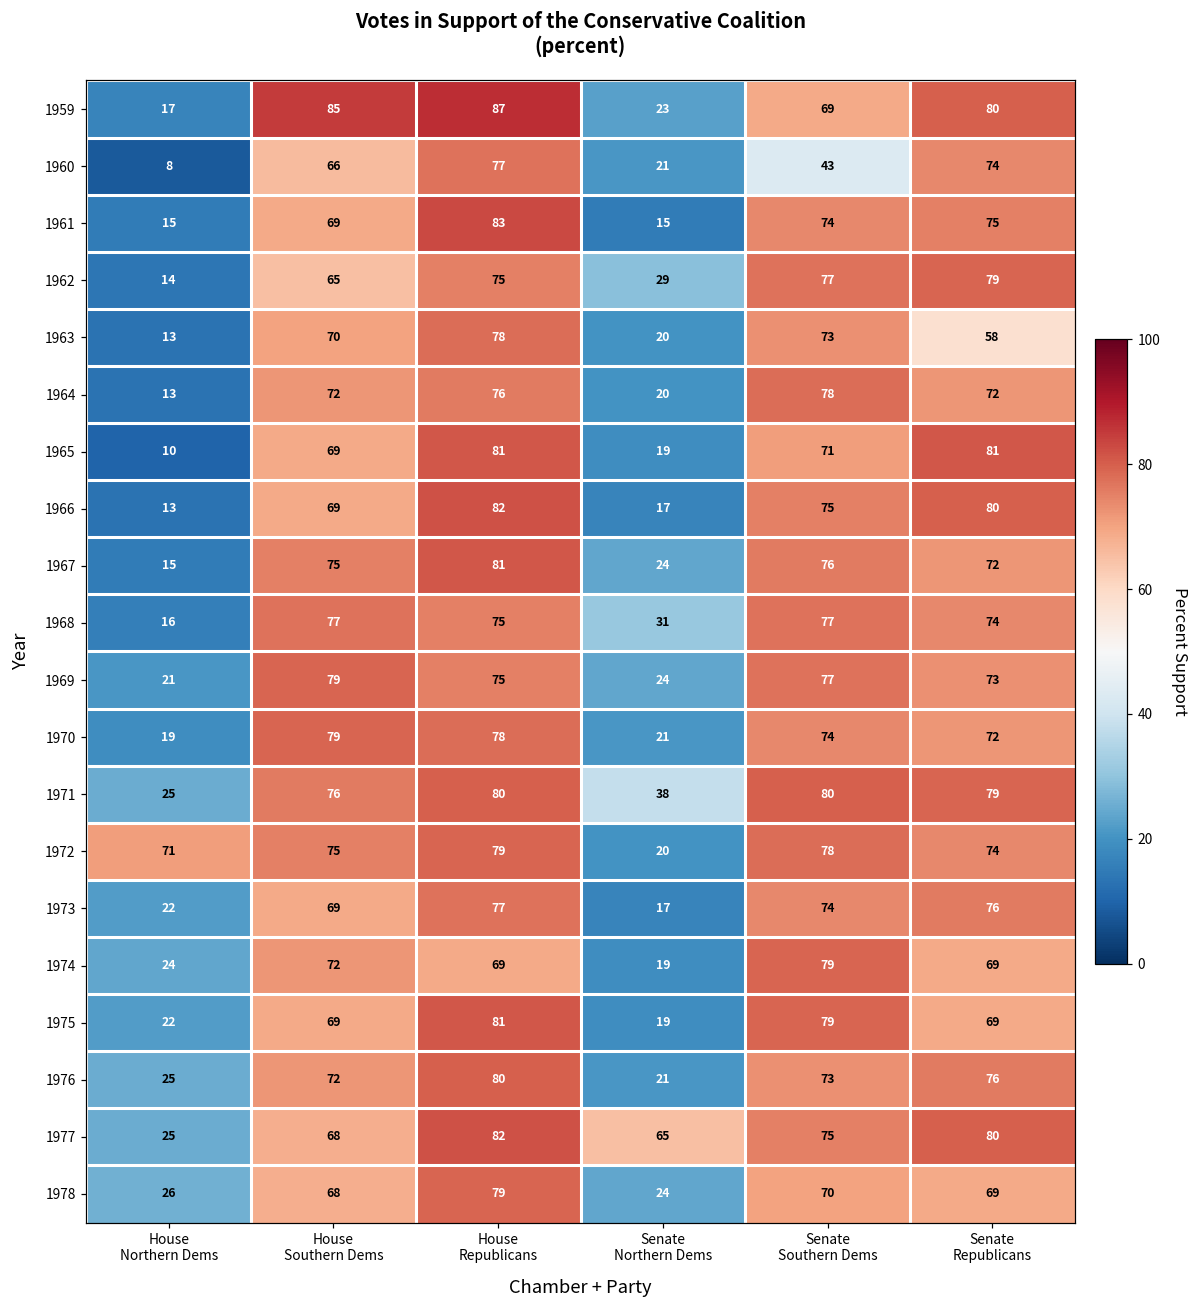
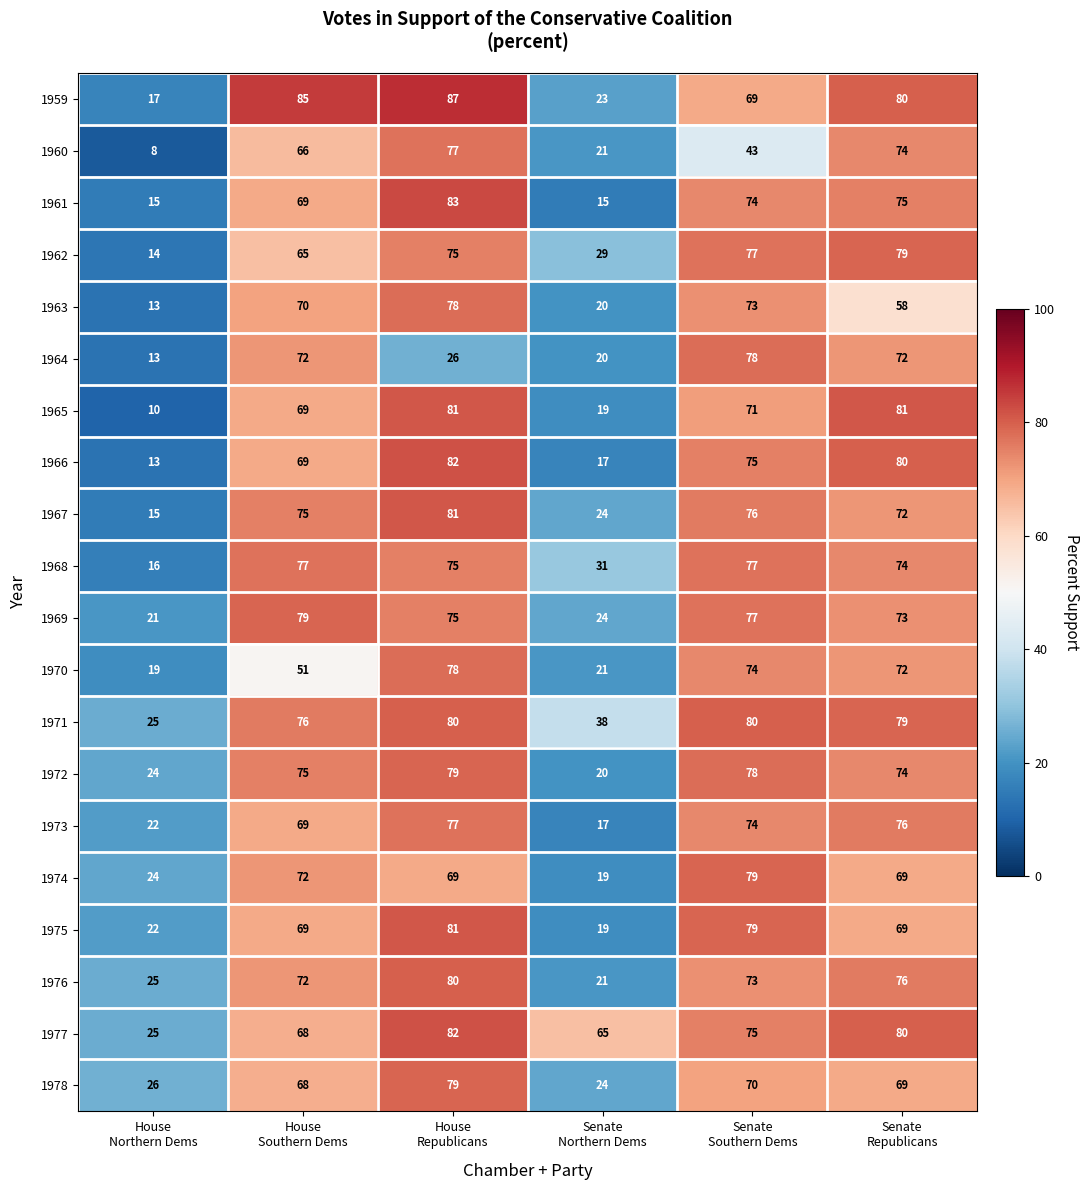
  {
    "1959": {
      "House Northern Dems": 17,
      "House Southern Dems": 85,
      "House Republicans": 87,
      "Senate Northern Dems": 23,
      "Senate Southern Dems": 69,
      "Senate Republicans": 80
    },
    "1960": {
      "House Northern Dems": 8,
      "House Southern Dems": 66,
      "House Republicans": 77,
      "Senate Northern Dems": 21,
      "Senate Southern Dems": 43,
      "Senate Republicans": 74
    },
    "1961": {
      "House Northern Dems": 15,
      "House Southern Dems": 69,
      "House Republicans": 83,
      "Senate Northern Dems": 15,
      "Senate Southern Dems": 74,
      "Senate Republicans": 75
    },
    "1962": {
      "House Northern Dems": 14,
      "House Southern Dems": 65,
      "House Republicans": 75,
      "Senate Northern Dems": 29,
      "Senate Southern Dems": 77,
      "Senate Republicans": 79
    },
    "1963": {
      "House Northern Dems": 13,
      "House Southern Dems": 70,
      "House Republicans": 78,
      "Senate Northern Dems": 20,
      "Senate Southern Dems": 73,
      "Senate Republicans": 58
    },
    "1964": {
      "House Northern Dems": 13,
      "House Southern Dems": 72,
-     "House Republicans": 76,
+     "House Republicans": 26,
      "Senate Northern Dems": 20,
      "Senate Southern Dems": 78,
      "Senate Republicans": 72
    },
    "1965": {
      "House Northern Dems": 10,
      "House Southern Dems": 69,
      "House Republicans": 81,
      "Senate Northern Dems": 19,
      "Senate Southern Dems": 71,
      "Senate Republicans": 81
    },
    "1966": {
      "House Northern Dems": 13,
      "House Southern Dems": 69,
      "House Republicans": 82,
      "Senate Northern Dems": 17,
      "Senate Southern Dems": 75,
      "Senate Republicans": 80
    },
    "1967": {
      "House Northern Dems": 15,
      "House Southern Dems": 75,
      "House Republicans": 81,
      "Senate Northern Dems": 24,
      "Senate Southern Dems": 76,
      "Senate Republicans": 72
    },
    "1968": {
      "House Northern Dems": 16,
      "House Southern Dems": 77,
      "House Republicans": 75,
      "Senate Northern Dems": 31,
      "Senate Southern Dems": 77,
      "Senate Republicans": 74
    },
    "1969": {
      "House Northern Dems": 21,
      "House Southern Dems": 79,
      "House Republicans": 75,
      "Senate Northern Dems": 24,
      "Senate Southern Dems": 77,
      "Senate Republicans": 73
    },
    "1970": {
      "House Northern Dems": 19,
-     "House Southern Dems": 79,
+     "House Southern Dems": 51,
      "House Republicans": 78,
      "Senate Northern Dems": 21,
      "Senate Southern Dems": 74,
      "Senate Republicans": 72
    },
    "1971": {
      "House Northern Dems": 25,
      "House Southern Dems": 76,
      "House Republicans": 80,
      "Senate Northern Dems": 38,
      "Senate Southern Dems": 80,
      "Senate Republicans": 79
    },
    "1972": {
-     "House Northern Dems": 71,
+     "House Northern Dems": 24,
      "House Southern Dems": 75,
      "House Republicans": 79,
      "Senate Northern Dems": 20,
      "Senate Southern Dems": 78,
      "Senate Republicans": 74
    },
    "1973": {
      "House Northern Dems": 22,
      "House Southern Dems": 69,
      "House Republicans": 77,
      "Senate Northern Dems": 17,
      "Senate Southern Dems": 74,
      "Senate Republicans": 76
    },
    "1974": {
      "House Northern Dems": 24,
      "House Southern Dems": 72,
      "House Republicans": 69,
      "Senate Northern Dems": 19,
      "Senate Southern Dems": 79,
      "Senate Republicans": 69
    },
    "1975": {
      "House Northern Dems": 22,
      "House Southern Dems": 69,
      "House Republicans": 81,
      "Senate Northern Dems": 19,
      "Senate Southern Dems": 79,
      "Senate Republicans": 69
    },
    "1976": {
      "House Northern Dems": 25,
      "House Southern Dems": 72,
      "House Republicans": 80,
      "Senate Northern Dems": 21,
      "Senate Southern Dems": 73,
      "Senate Republicans": 76
    },
    "1977": {
      "House Northern Dems": 25,
      "House Southern Dems": 68,
      "House Republicans": 82,
      "Senate Northern Dems": 65,
      "Senate Southern Dems": 75,
      "Senate Republicans": 80
    },
    "1978": {
      "House Northern Dems": 26,
      "House Southern Dems": 68,
      "House Republicans": 79,
      "Senate Northern Dems": 24,
      "Senate Southern Dems": 70,
      "Senate Republicans": 69
    }
  }
